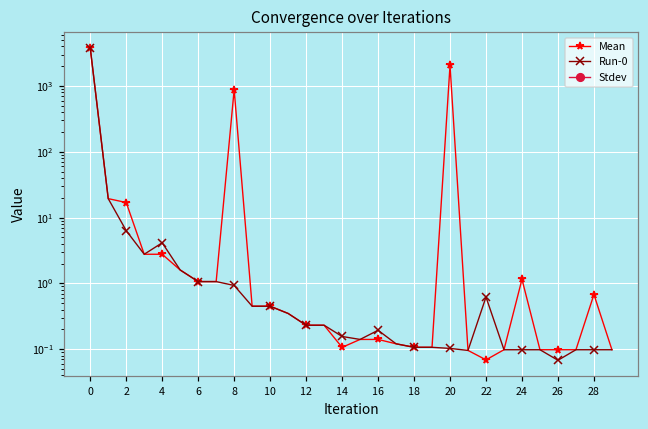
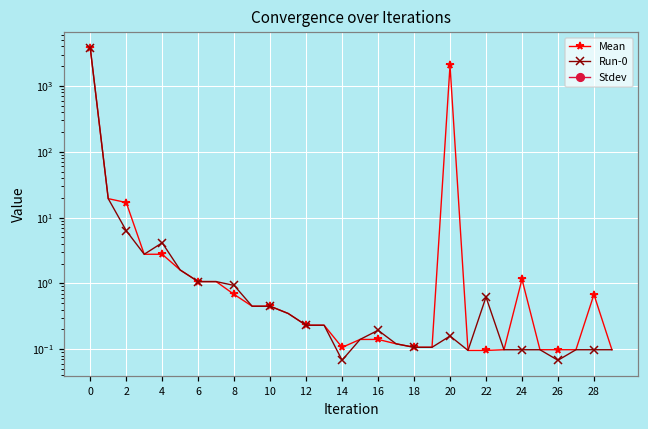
  {
    "Mean": {
      "2": 17,
      "4": 3,
-     "8": 900,
+     "8": 0.7,
      "14": 0.11,
      "16": 0.14,
      "20": 2100,
-     "22": 0.07,
+     "22": 0.10,
      "24": 1.2,
      "26": 0.10,
      "28": 0.7
    },
    "Run-0": {
      "2": 6,
      "4": 4,
      "8": 0.9,
-     "14": 0.16,
+     "14": 0.07,
      "16": 0.19,
-     "20": 0.10,
+     "20": 0.16,
      "22": 0.6,
      "24": 0.10,
      "26": 0.07,
      "28": 0.10
    }
  }
